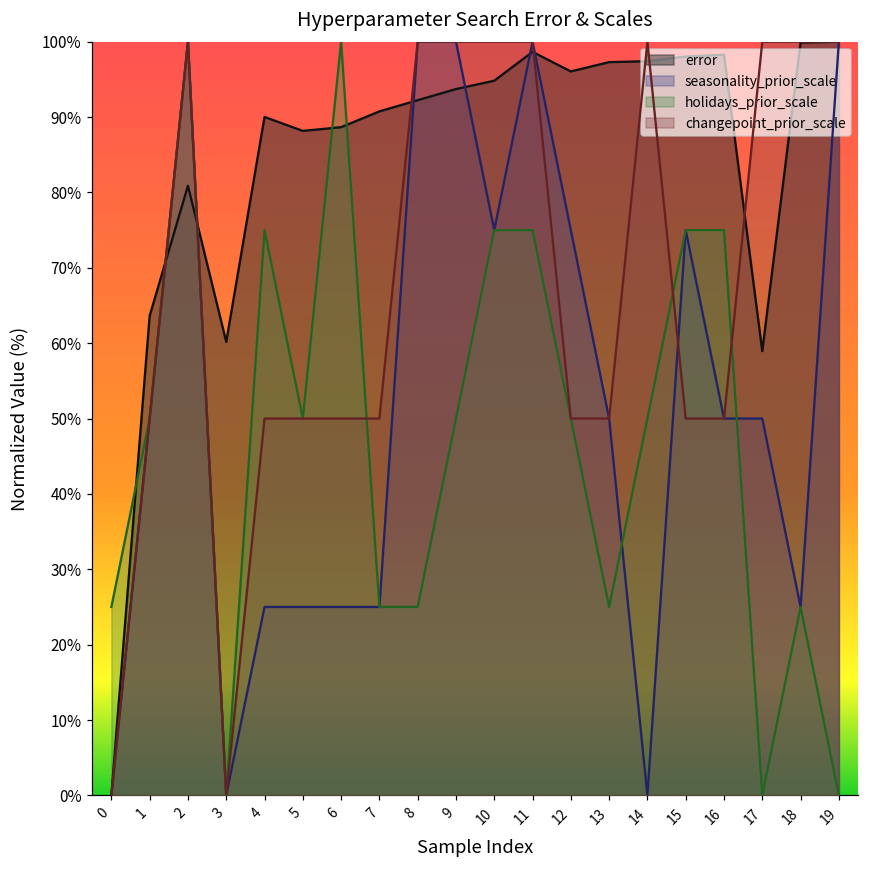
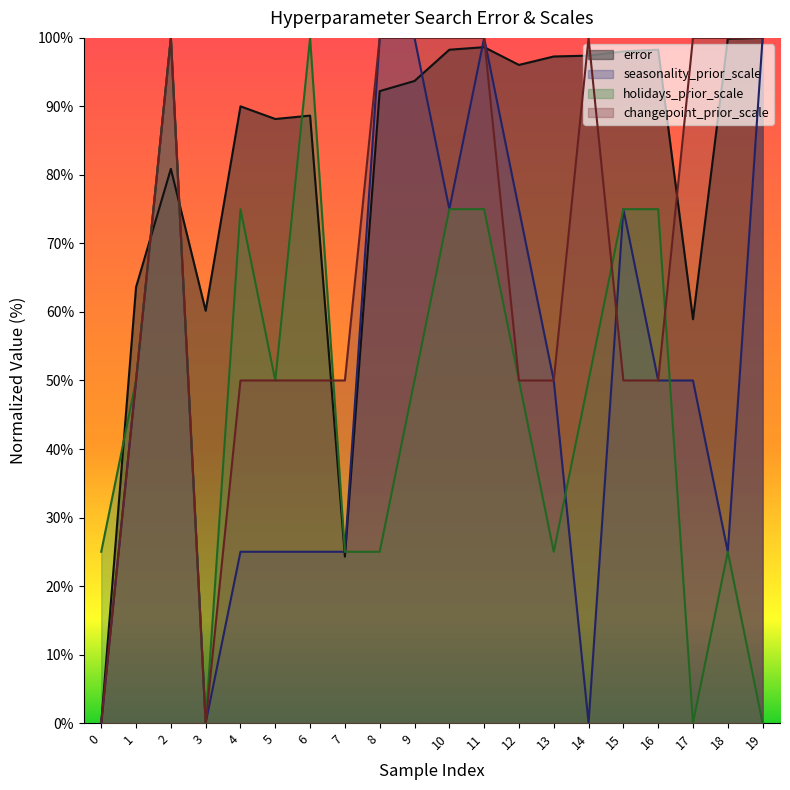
  {
    "error": {
      "1": "64%",
      "2": "81%",
      "3": "60%",
      "4": "90%",
      "5": "88%",
      "6": "89%",
-     "7": "91%",
+     "7": "24%",
      "8": "92%",
      "9": "94%",
-     "10": "95%",
+     "10": "98%",
      "11": "99%",
      "12": "96%",
      "13": "97%",
      "17": "59%"
    }
  }
